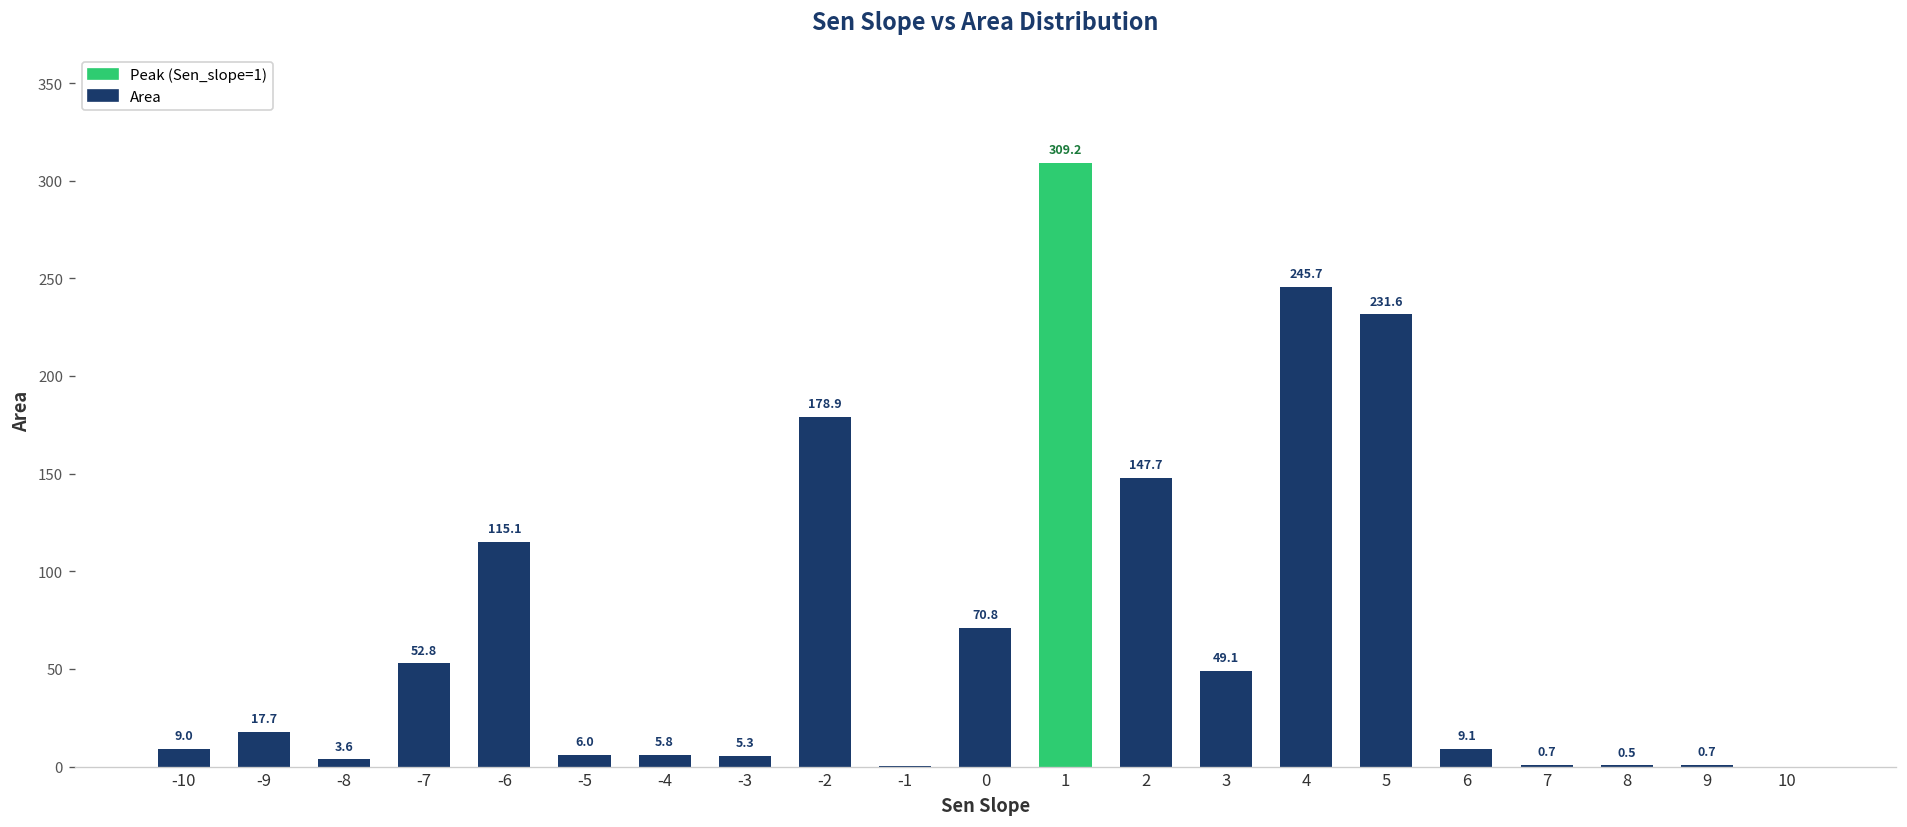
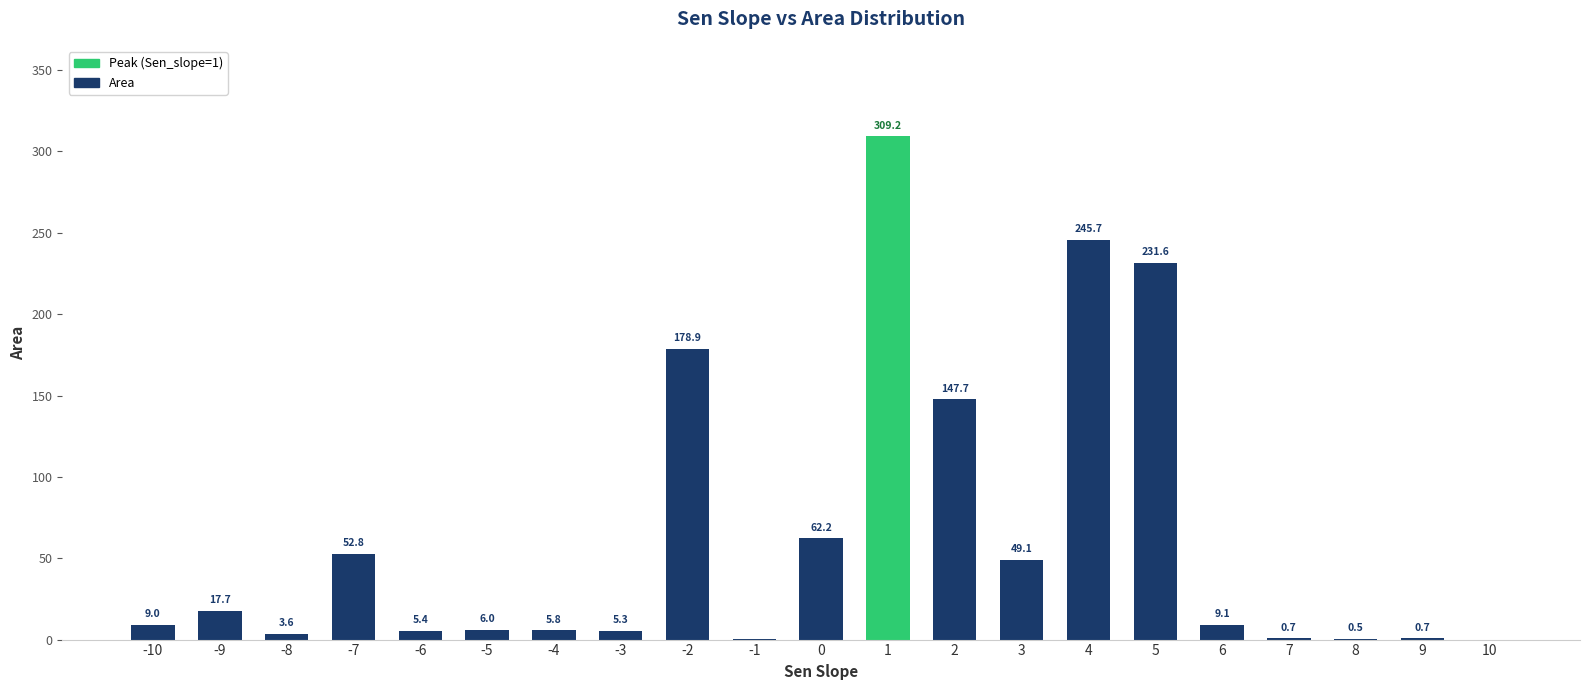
  {
    "-10": 9.0,
    "-9": 17.7,
    "-8": 3.6,
    "-7": 52.8,
-   "-6": 115.1,
+   "-6": 5.4,
    "-5": 6.0,
    "-4": 5.8,
    "-3": 5.3,
    "-2": 178.9,
-   "0": 70.8,
+   "0": 62.2,
    "1": 309.2,
    "2": 147.7,
    "3": 49.1,
    "4": 245.7,
    "5": 231.6,
    "6": 9.1,
    "7": 0.7,
    "8": 0.5,
    "9": 0.7
  }
